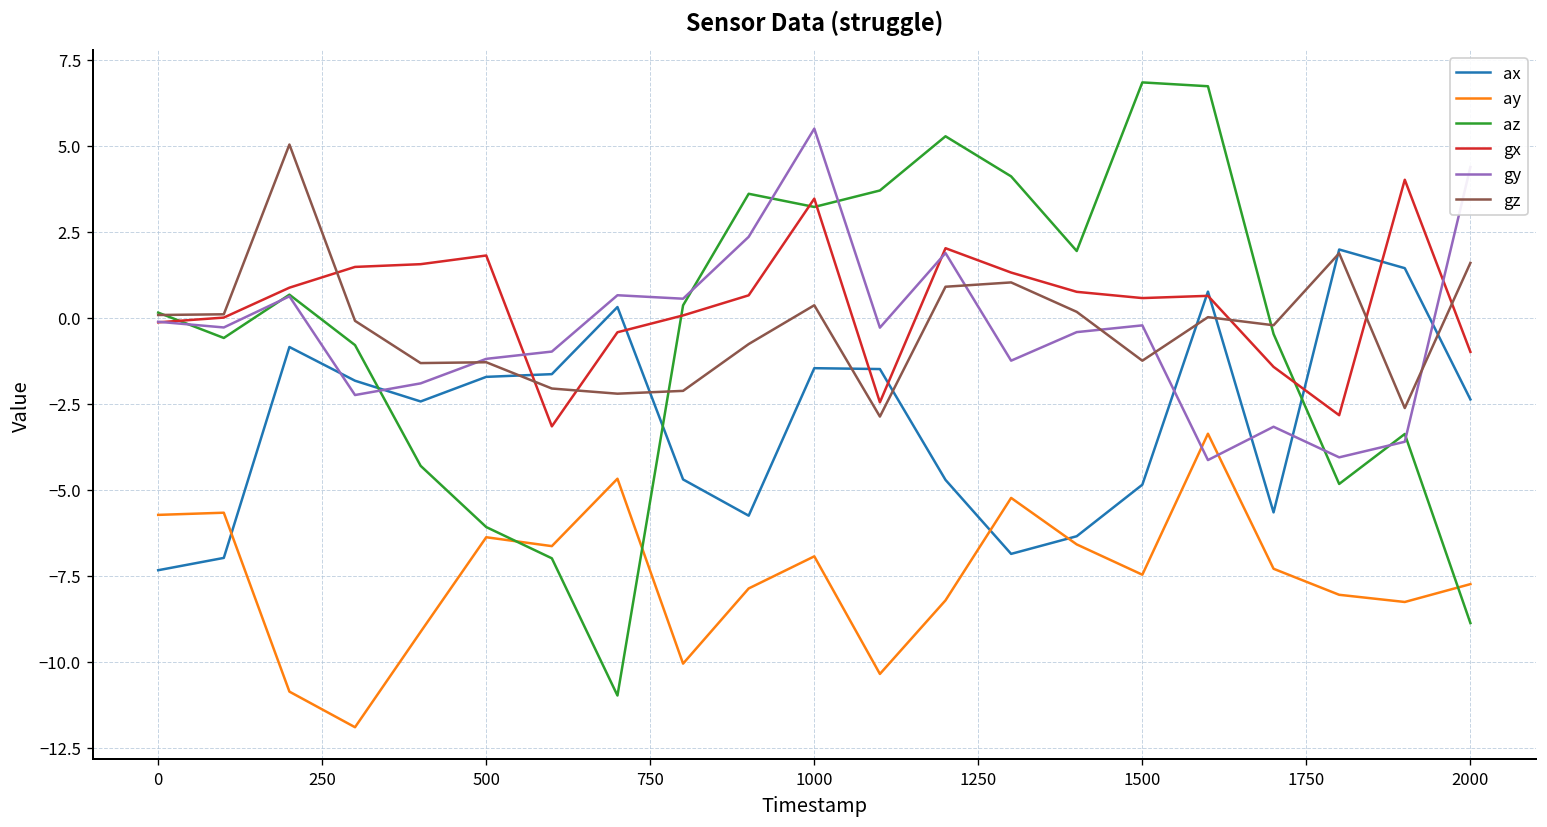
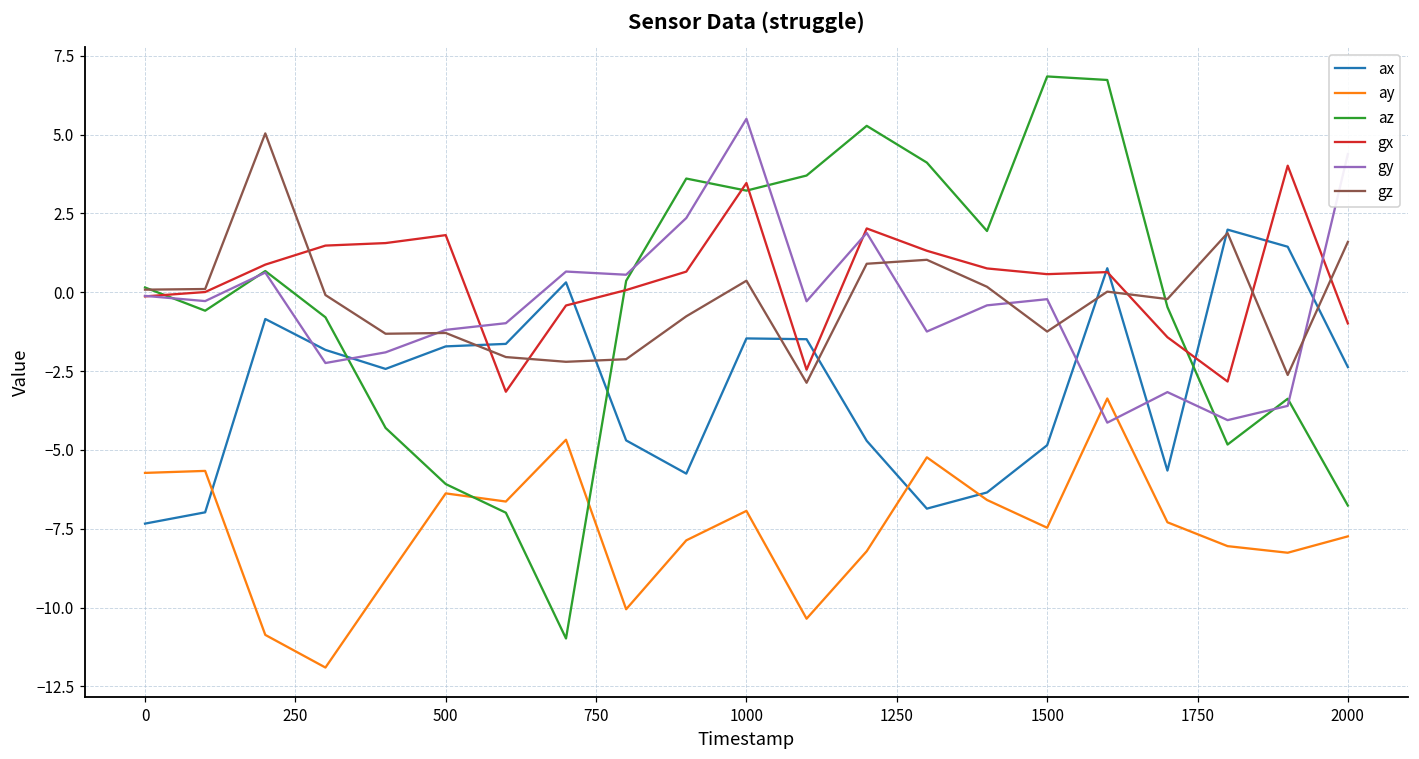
  {
    "ax": {
      "0": -7.3,
      "500": -1.7,
      "1000": -1.5,
      "1500": -4.9,
      "2000": -2.4
    },
    "ay": {
      "0": -5.7,
      "500": -6.4,
      "1000": -6.9,
      "1500": -7.5,
      "2000": -7.7
    },
    "az": {
      "500": -6.1,
      "1000": 3.2,
      "1500": 6.8,
-     "2000": -8.9
+     "2000": -6.8
    },
    "gx": {
      "500": 1.8,
      "1000": 3.5,
      "1500": 0.6,
      "2000": -1.0
    },
    "gy": {
      "500": -1.2,
      "1000": 5.5,
      "1500": -0.2
    },
    "gz": {
      "500": -1.3,
      "1000": 0.4,
      "1500": -1.2,
      "2000": 1.6
    }
  }
